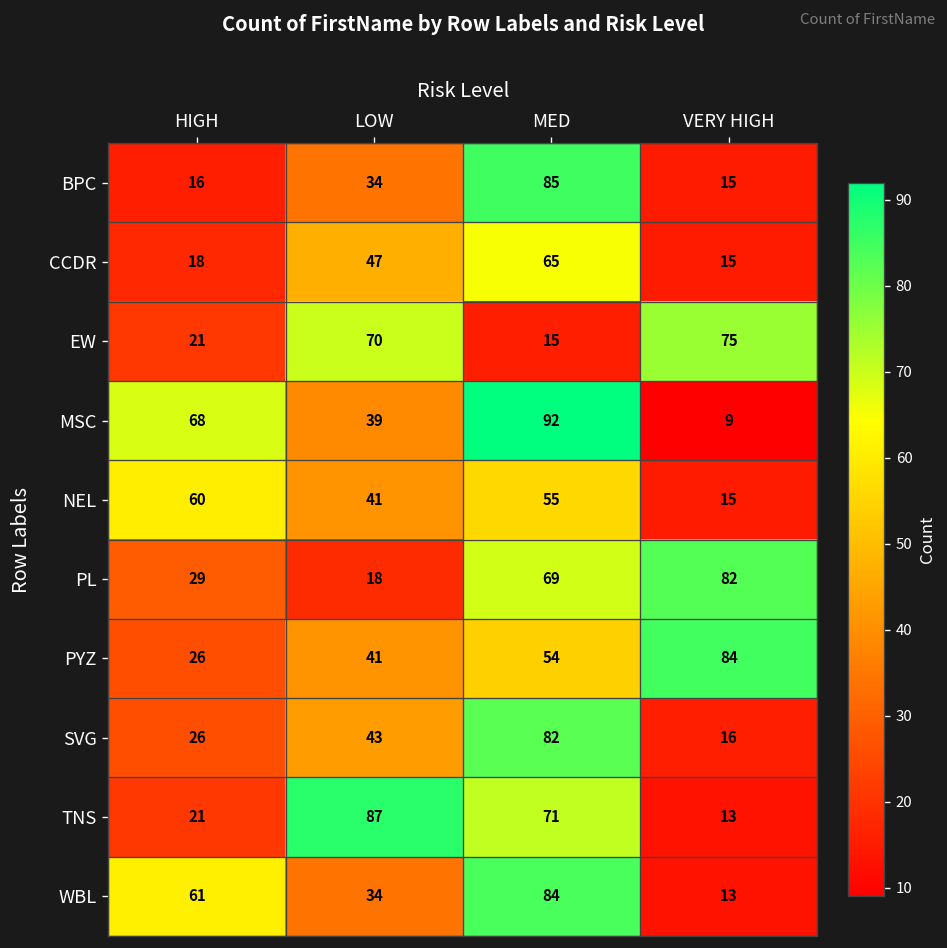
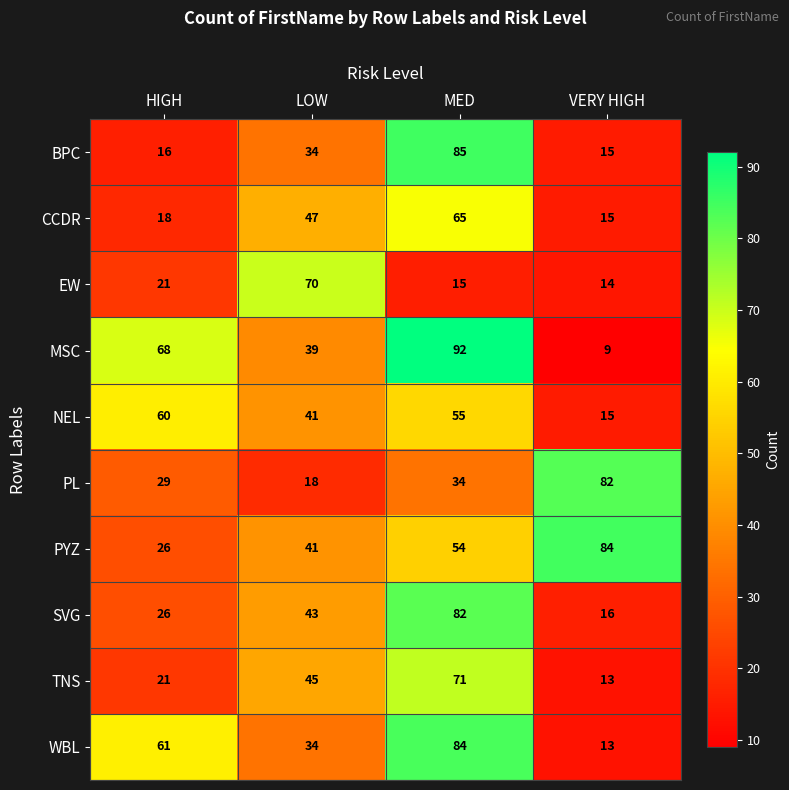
  {
    "BPC": {
      "HIGH": 16,
      "LOW": 34,
      "MED": 85,
      "VERY HIGH": 15
    },
    "CCDR": {
      "HIGH": 18,
      "LOW": 47,
      "MED": 65,
      "VERY HIGH": 15
    },
    "EW": {
      "HIGH": 21,
      "LOW": 70,
      "MED": 15,
-     "VERY HIGH": 75
+     "VERY HIGH": 14
    },
    "MSC": {
      "HIGH": 68,
      "LOW": 39,
      "MED": 92,
      "VERY HIGH": 9
    },
    "NEL": {
      "HIGH": 60,
      "LOW": 41,
      "MED": 55,
      "VERY HIGH": 15
    },
    "PL": {
      "HIGH": 29,
      "LOW": 18,
-     "MED": 69,
+     "MED": 34,
      "VERY HIGH": 82
    },
    "PYZ": {
      "HIGH": 26,
      "LOW": 41,
      "MED": 54,
      "VERY HIGH": 84
    },
    "SVG": {
      "HIGH": 26,
      "LOW": 43,
      "MED": 82,
      "VERY HIGH": 16
    },
    "TNS": {
      "HIGH": 21,
-     "LOW": 87,
+     "LOW": 45,
      "MED": 71,
      "VERY HIGH": 13
    },
    "WBL": {
      "HIGH": 61,
      "LOW": 34,
      "MED": 84,
      "VERY HIGH": 13
    }
  }
